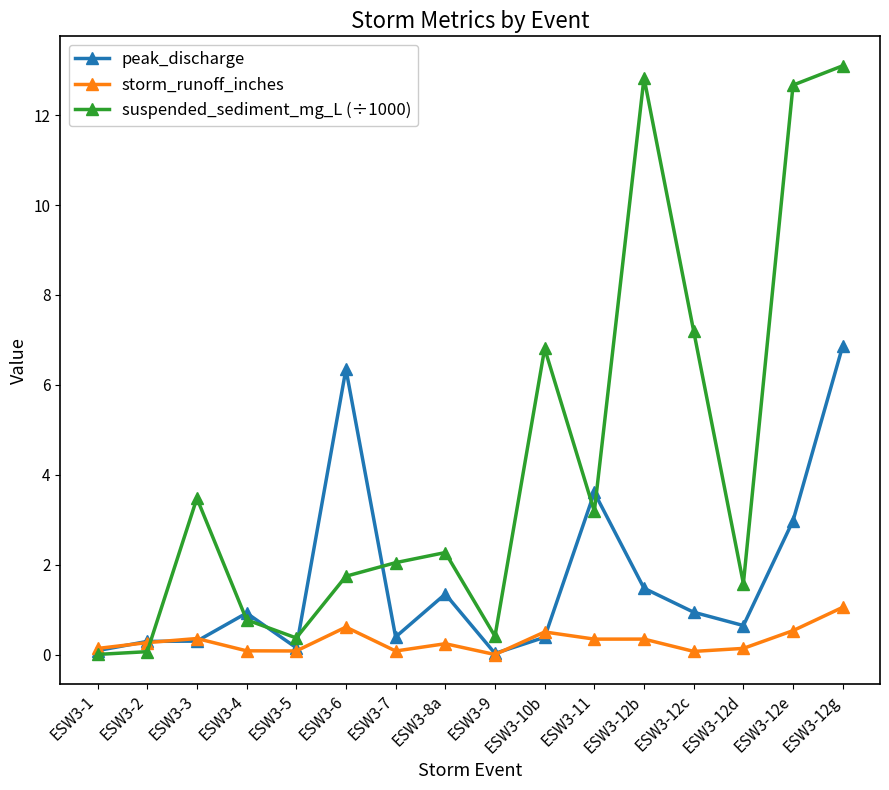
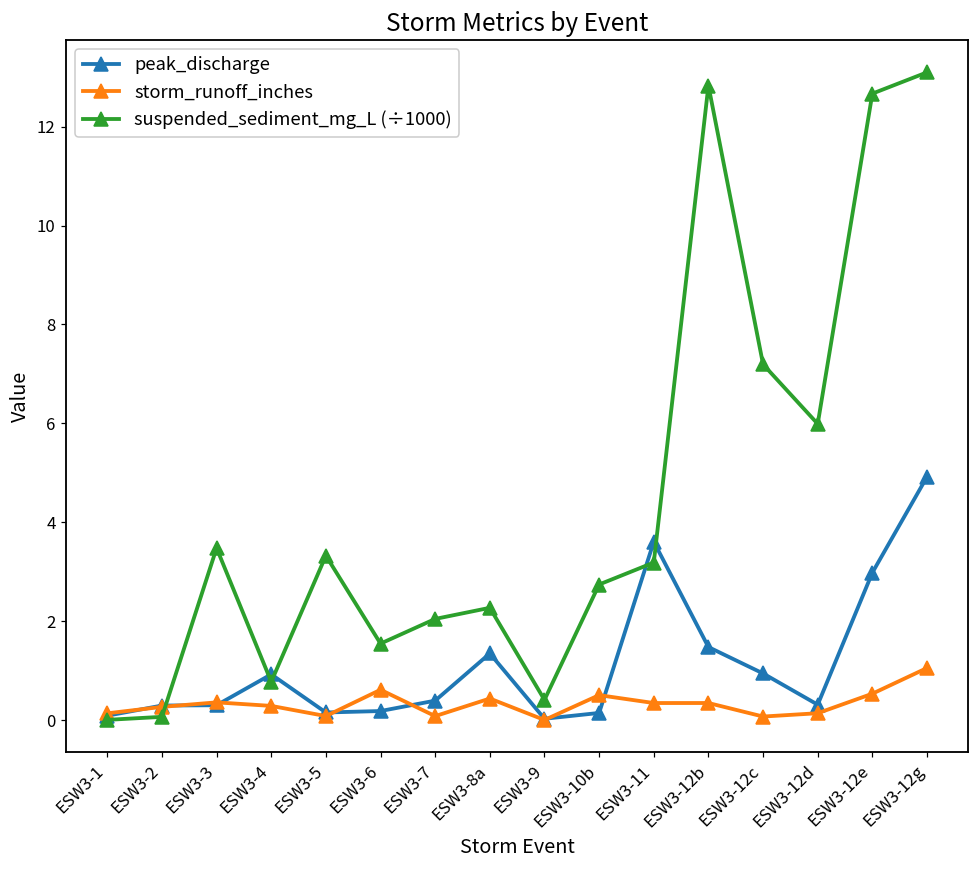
  {
    "peak_discharge": {
      "ESW3-3": 0.3,
      "ESW3-4": 0.9,
      "ESW3-5": 0.2,
-     "ESW3-6": 6.4,
+     "ESW3-6": 0.2,
      "ESW3-7": 0.4,
      "ESW3-8a": 1.3,
-     "ESW3-10b": 0.4,
+     "ESW3-10b": 0.1,
      "ESW3-11": 3.6,
      "ESW3-12b": 1.5,
      "ESW3-12c": 0.9,
-     "ESW3-12d": 0.6,
+     "ESW3-12d": 0.3,
      "ESW3-12e": 3.0,
-     "ESW3-12g": 6.9
+     "ESW3-12g": 4.9
    },
    "storm_runoff_inches": {
      "ESW3-3": 0.4,
-     "ESW3-4": 0.1,
+     "ESW3-4": 0.3,
      "ESW3-5": 0.1,
      "ESW3-6": 0.6,
      "ESW3-7": 0.1,
-     "ESW3-8a": 0.2,
+     "ESW3-8a": 0.4,
      "ESW3-10b": 0.5,
      "ESW3-11": 0.3,
      "ESW3-12b": 0.3,
      "ESW3-12c": 0.1,
      "ESW3-12d": 0.1,
      "ESW3-12e": 0.5,
      "ESW3-12g": 1.1
    },
    "suspended_sediment_mg_L (÷1000)": {
      "ESW3-1": 0.0,
      "ESW3-2": 0.1,
      "ESW3-3": 3.5,
      "ESW3-4": 0.8,
-     "ESW3-5": 0.4,
-     "ESW3-6": 1.7,
+     "ESW3-5": 3.3,
+     "ESW3-6": 1.5,
      "ESW3-7": 2.0,
      "ESW3-8a": 2.3,
      "ESW3-9": 0.4,
-     "ESW3-10b": 6.8,
+     "ESW3-10b": 2.7,
      "ESW3-11": 3.2,
      "ESW3-12b": 12.8,
      "ESW3-12c": 7.2,
-     "ESW3-12d": 1.6,
+     "ESW3-12d": 6.0,
      "ESW3-12e": 12.7,
      "ESW3-12g": 13.1
    }
  }
